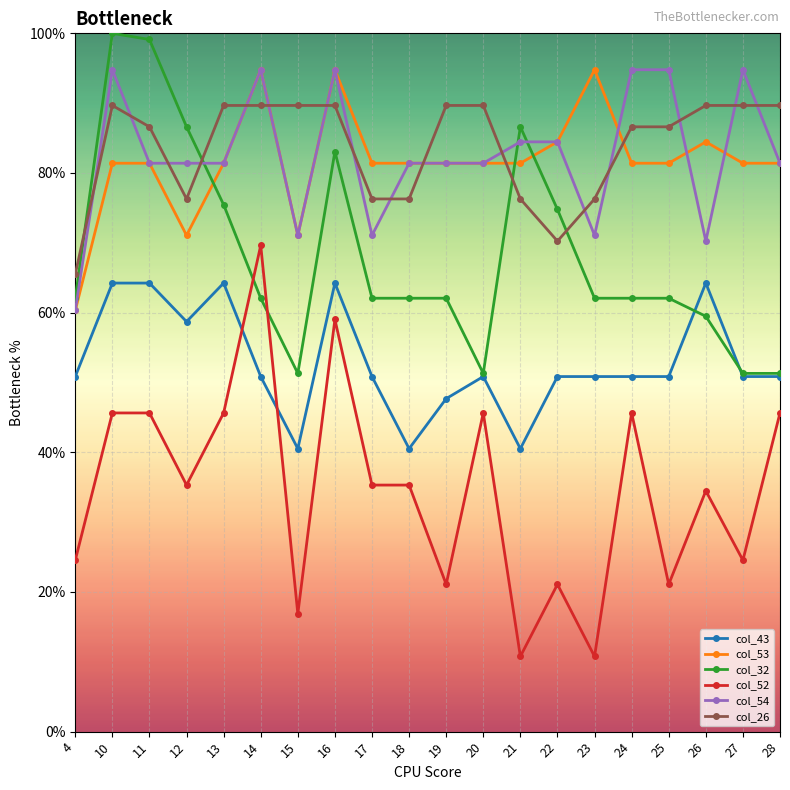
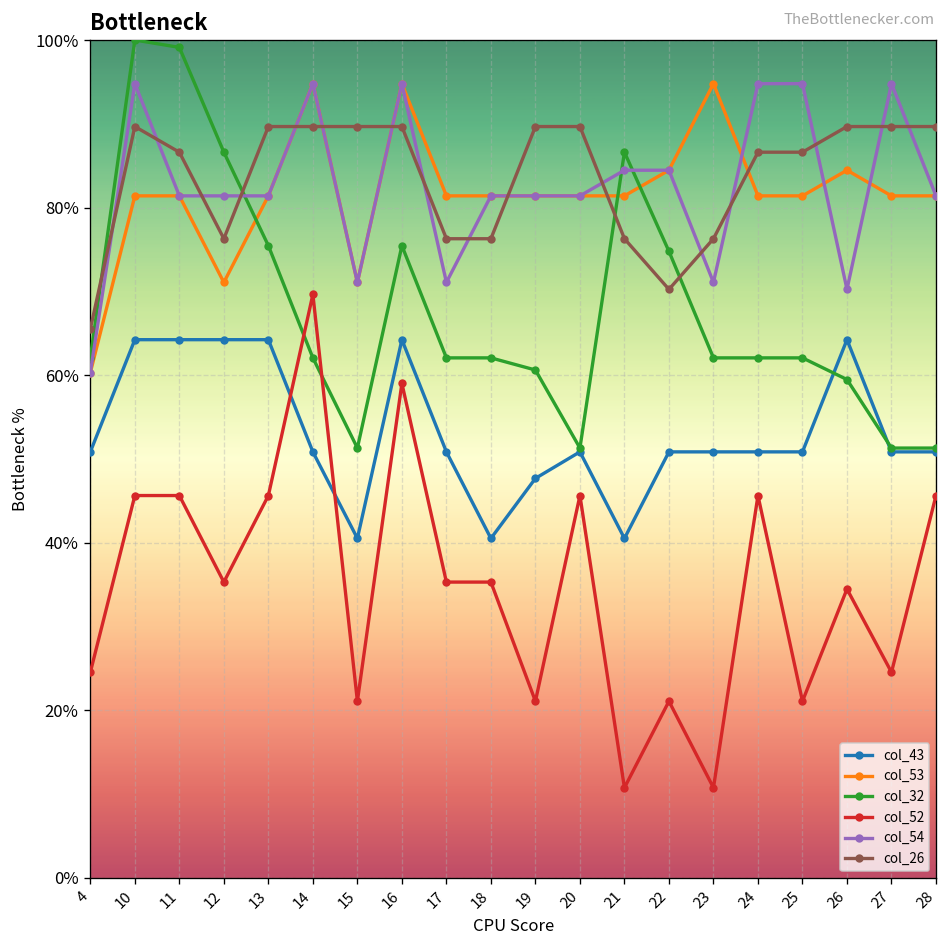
  {
    "col_43": {
      "4": "51%",
      "10": "64%",
      "11": "64%",
-     "12": "59%",
+     "12": "64%",
      "13": "64%",
      "14": "51%",
      "15": "41%",
      "16": "64%",
      "17": "51%",
      "18": "41%",
      "19": "48%",
      "20": "51%",
      "21": "41%",
      "22": "51%",
      "23": "51%",
      "24": "51%",
      "25": "51%",
      "26": "64%",
      "27": "51%",
      "28": "51%"
    },
    "col_53": {
      "10": "81%",
      "12": "71%",
      "17": "81%",
      "21": "81%",
      "23": "95%",
      "24": "81%",
      "25": "81%",
      "26": "84%",
      "27": "81%"
    },
    "col_32": {
      "4": "62%",
      "10": "100%",
      "11": "99%",
      "12": "87%",
      "13": "75%",
      "14": "62%",
      "15": "51%",
-     "16": "83%",
+     "16": "75%",
      "17": "62%",
      "18": "62%",
-     "19": "62%",
+     "19": "61%",
      "20": "51%",
      "21": "87%",
      "22": "75%",
      "23": "62%",
      "24": "62%",
      "25": "62%",
      "26": "59%",
      "27": "51%",
      "28": "51%"
    },
    "col_52": {
      "4": "25%",
      "10": "46%",
      "11": "46%",
      "12": "35%",
      "13": "46%",
      "14": "70%",
-     "15": "17%",
+     "15": "21%",
      "16": "59%",
      "17": "35%",
      "18": "35%",
      "19": "21%",
      "20": "46%",
      "21": "11%",
      "22": "21%",
      "23": "11%",
      "24": "46%",
      "25": "21%",
      "26": "34%",
      "27": "25%",
      "28": "46%"
    },
    "col_54": {
      "10": "95%",
      "12": "81%",
      "17": "71%",
      "21": "84%",
      "23": "71%",
      "24": "95%",
      "25": "95%",
      "26": "70%",
      "27": "95%"
    },
    "col_26": {
      "4": "66%",
      "10": "90%",
      "11": "87%",
      "12": "76%",
      "13": "90%",
      "14": "90%",
      "15": "90%",
      "16": "90%",
      "17": "76%",
      "18": "76%",
      "19": "90%",
      "20": "90%",
      "21": "76%",
      "22": "70%",
      "23": "76%",
      "24": "87%",
      "25": "87%",
      "26": "90%",
      "27": "90%",
      "28": "90%"
    }
  }
